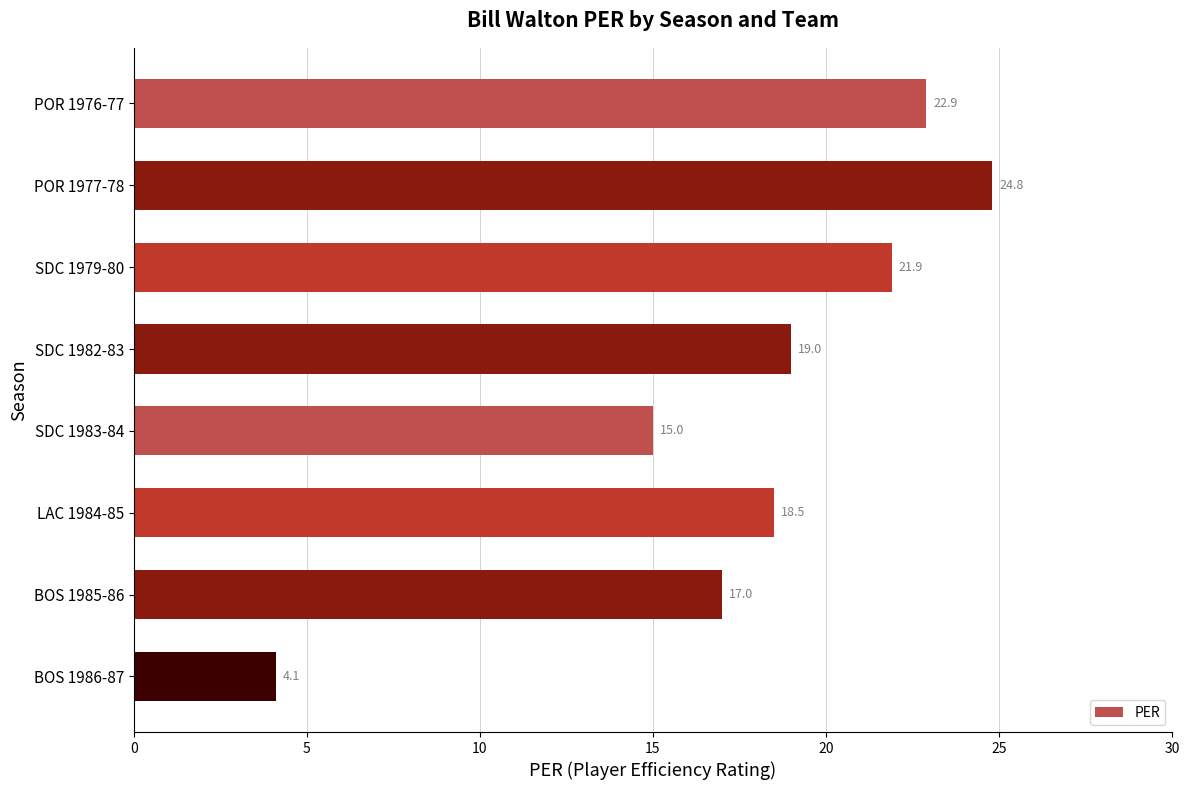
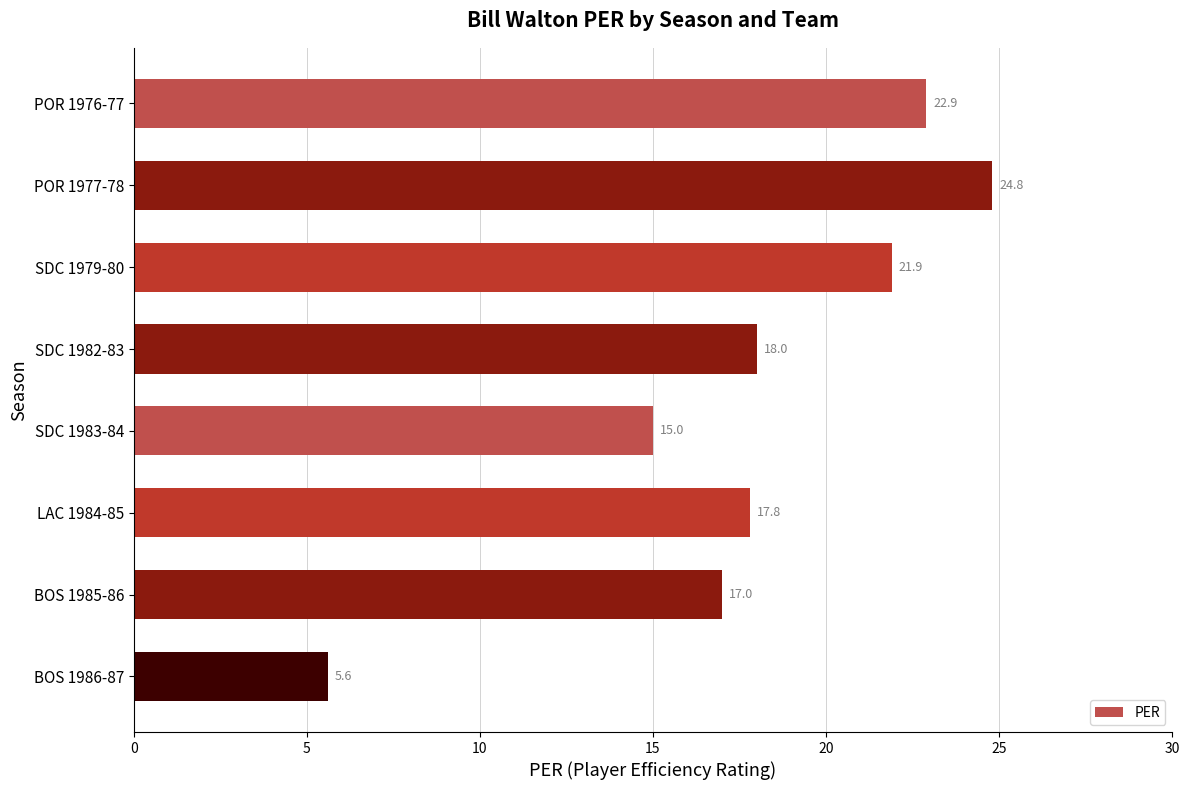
  {
    "POR 1976-77": 22.9,
    "POR 1977-78": 24.8,
    "SDC 1979-80": 21.9,
-   "SDC 1982-83": 19.0,
+   "SDC 1982-83": 18.0,
    "SDC 1983-84": 15.0,
-   "LAC 1984-85": 18.5,
+   "LAC 1984-85": 17.8,
    "BOS 1985-86": 17.0,
-   "BOS 1986-87": 4.1
+   "BOS 1986-87": 5.6
  }
